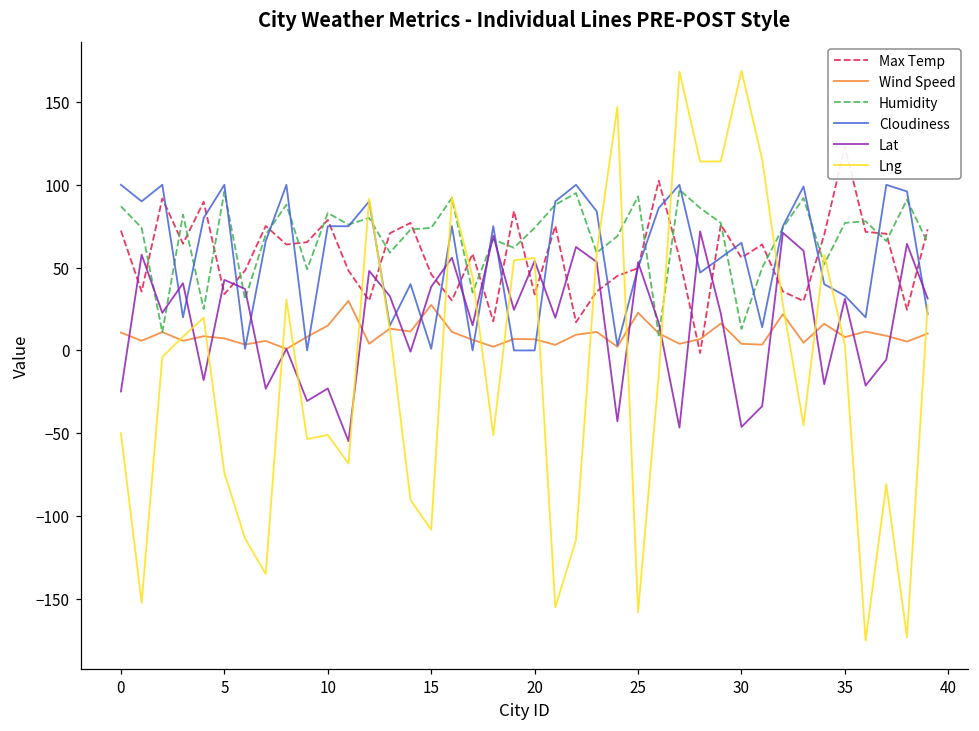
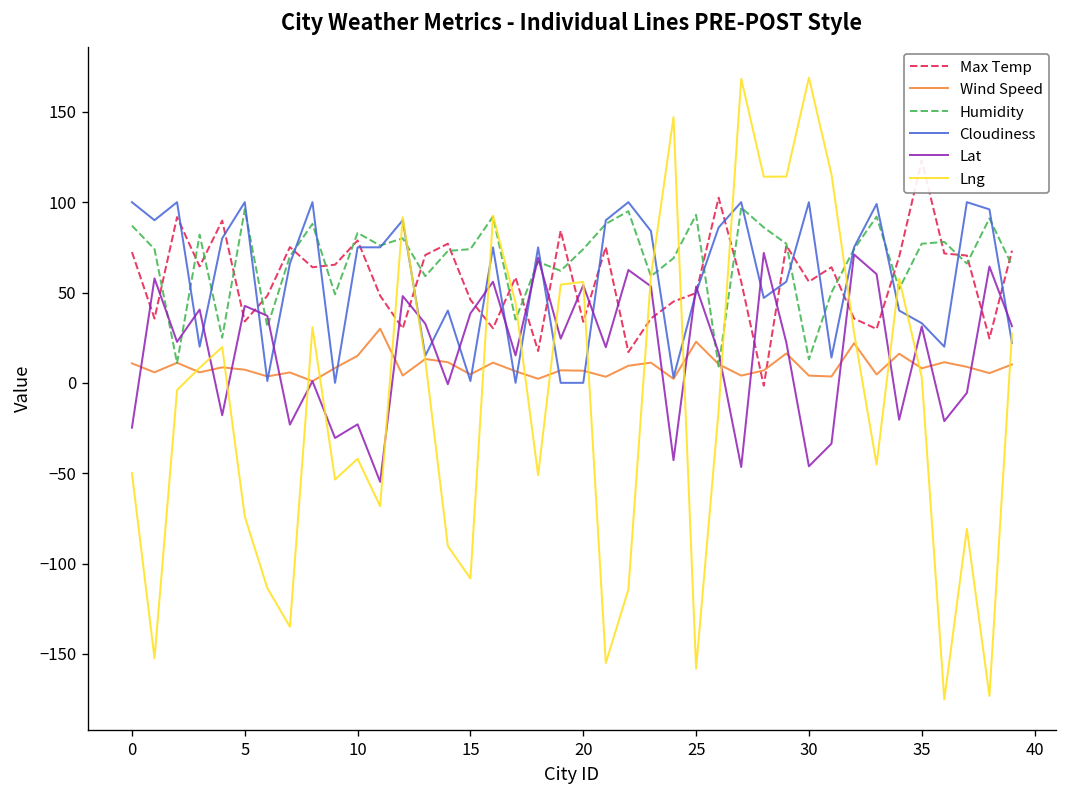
  {
    "Max Temp": {
      "0": 72,
      "5": 34,
      "10": 79,
      "15": 46,
      "20": 34,
      "30": 56
    },
    "Wind Speed": {
      "0": 11,
      "5": 7,
      "10": 15,
-     "15": 28,
+     "15": 5,
      "20": 7,
      "25": 23,
      "30": 4,
      "35": 8
    },
    "Humidity": {
      "0": 87,
      "5": 96,
      "10": 83,
      "15": 74,
      "20": 74,
      "25": 93,
      "30": 13,
      "35": 77
    },
    "Cloudiness": {
      "0": 100,
      "5": 100,
      "10": 75,
      "15": 1,
      "20": 0,
-     "30": 65,
+     "30": 100,
      "35": 33
    },
    "Lat": {
      "0": -25,
      "5": 43,
      "10": -23,
      "15": 38,
      "20": 54,
      "25": 53,
      "30": -46,
      "35": 31
    },
    "Lng": {
      "0": -50,
      "5": -74,
-     "10": -51,
+     "10": -42,
      "15": -108,
      "20": 56,
      "25": -158,
      "30": 169,
      "35": 3
    }
  }
